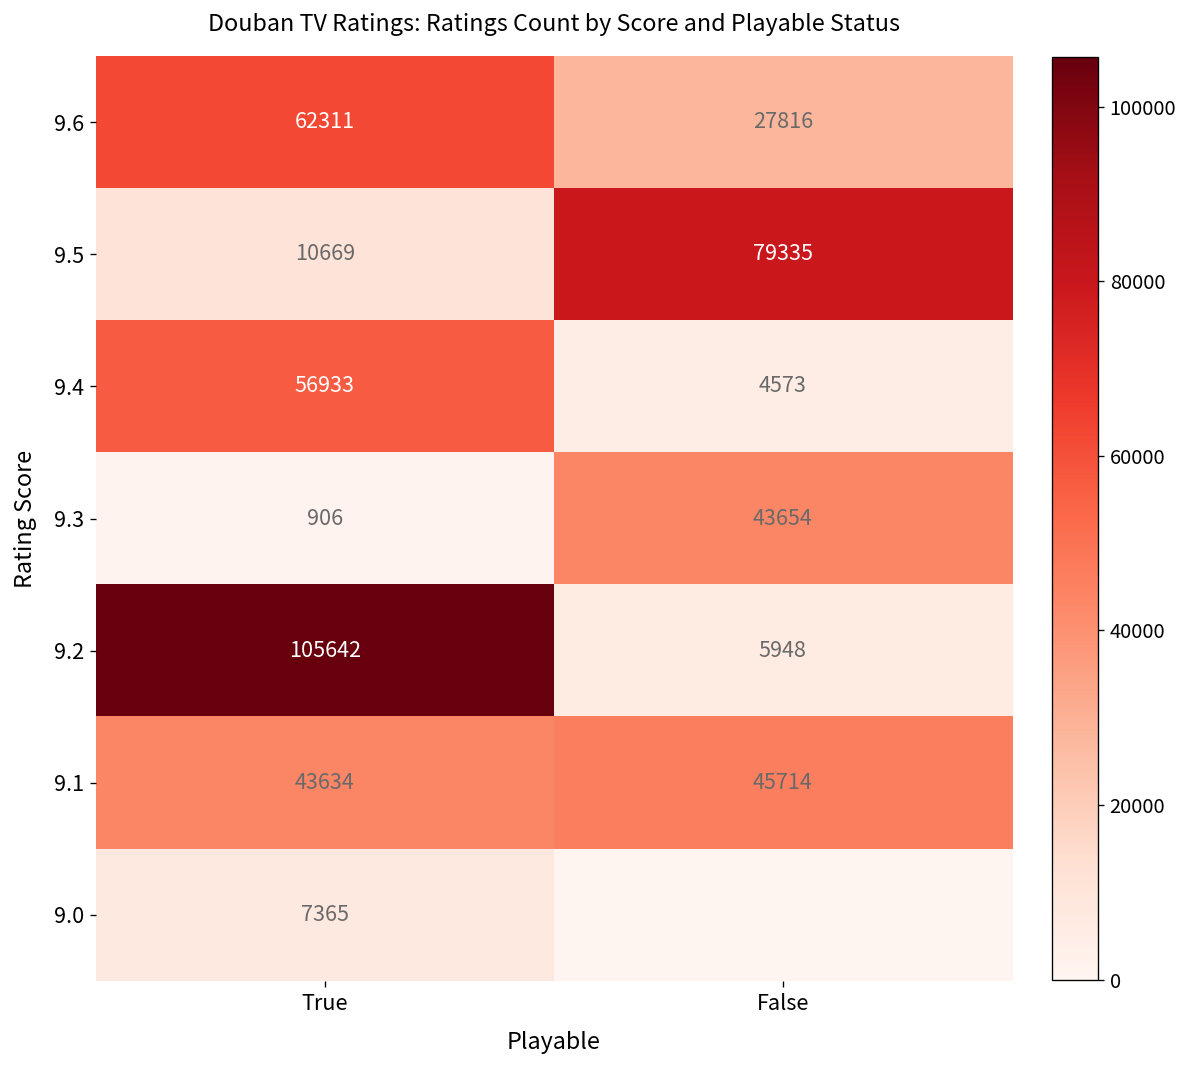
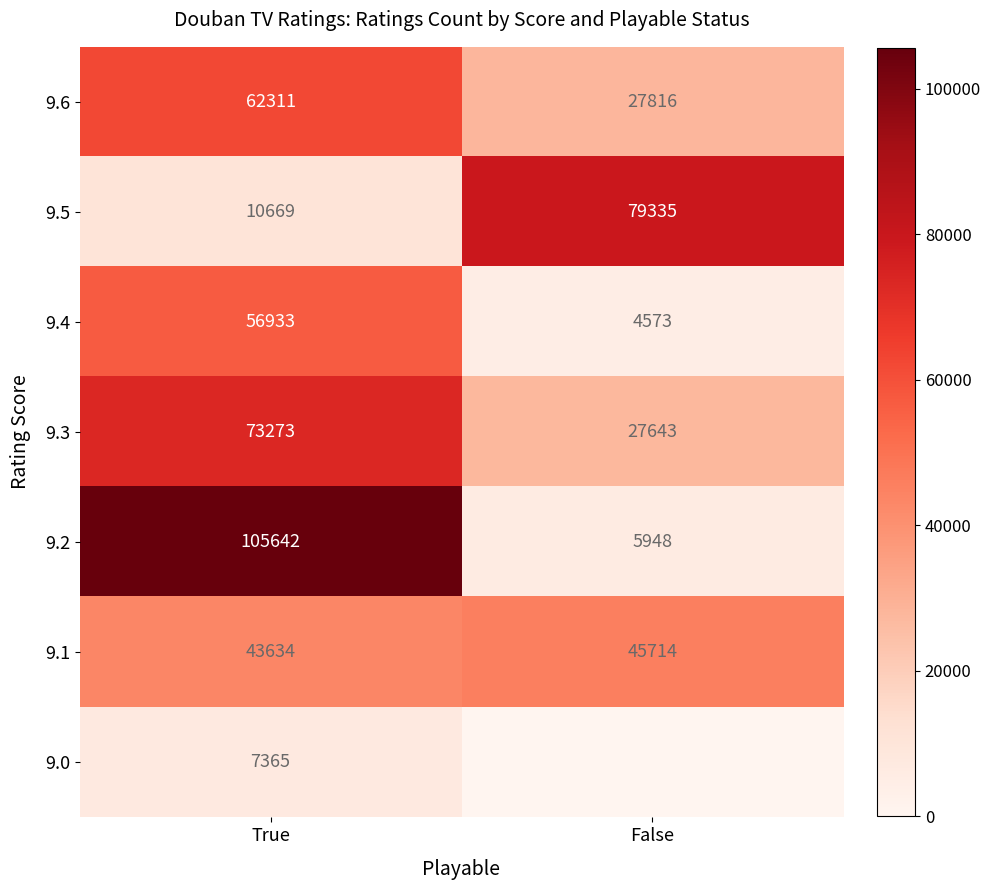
  {
    "9.6": {
      "True": 62311,
      "False": 27816
    },
    "9.5": {
      "True": 10669,
      "False": 79335
    },
    "9.4": {
      "True": 56933,
      "False": 4573
    },
    "9.3": {
-     "True": 906,
-     "False": 43654
+     "True": 73273,
+     "False": 27643
    },
    "9.2": {
      "True": 105642,
      "False": 5948
    },
    "9.1": {
      "True": 43634,
      "False": 45714
    },
    "9.0": {
      "True": 7365
    }
  }
